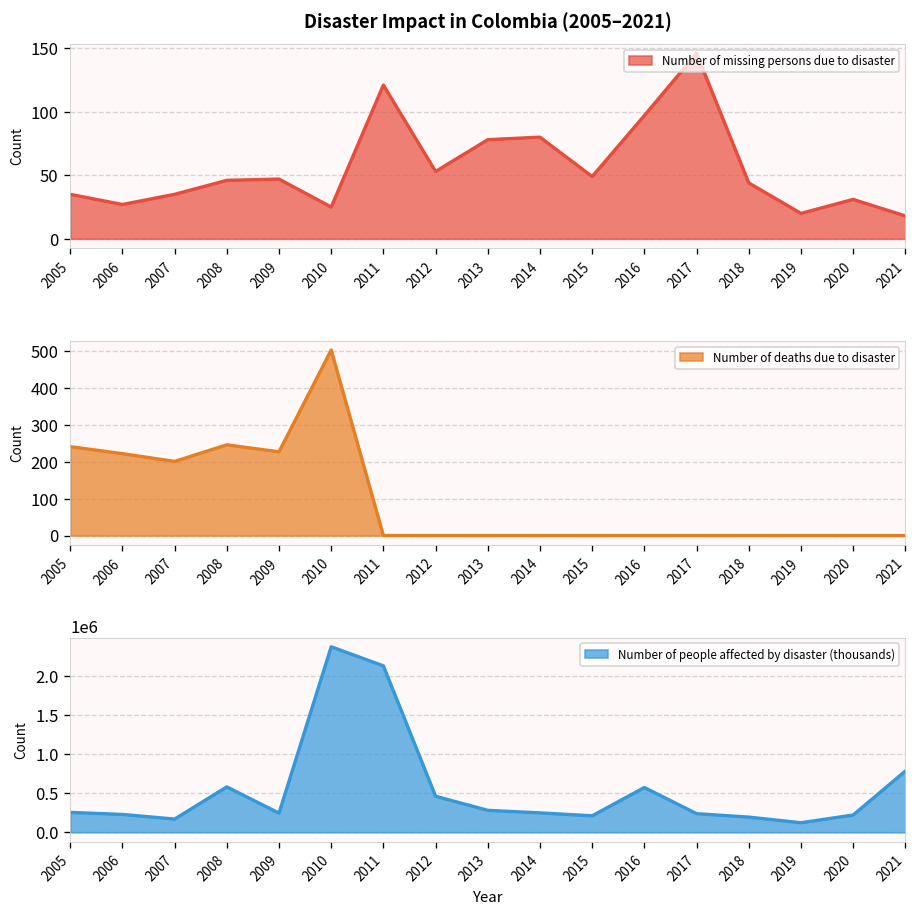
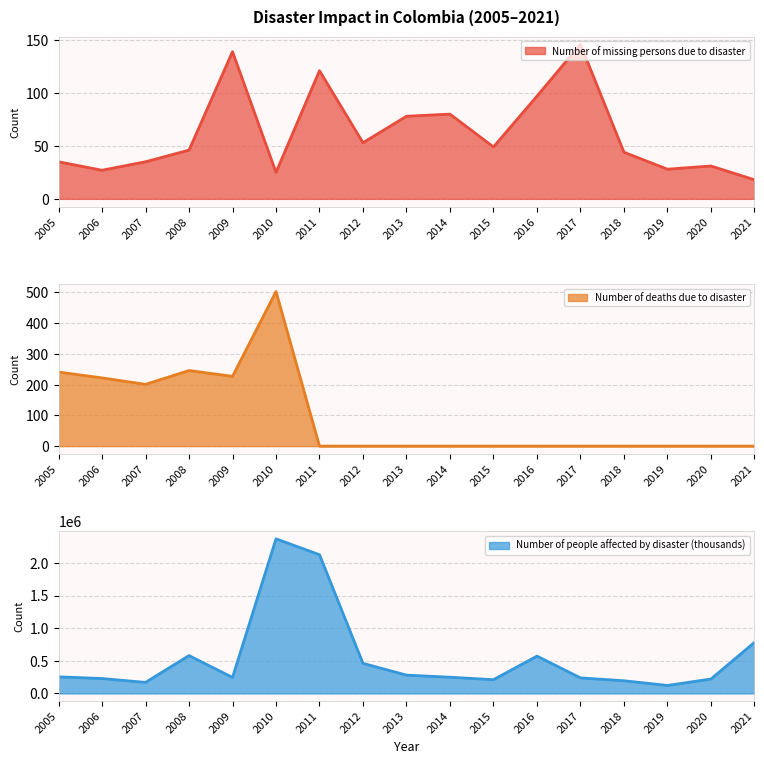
  {
    "Disaster Impact in Colombia (2005–2021)": {
      "2005": 35,
      "2006": 27,
      "2007": 35,
      "2008": 46,
-     "2009": 47,
+     "2009": 139,
      "2010": 25,
      "2011": 121,
      "2012": 53,
      "2013": 78,
      "2014": 80,
      "2015": 49,
      "2016": 97,
      "2018": 44,
-     "2019": 20,
+     "2019": 28,
      "2020": 31,
      "2021": 18
    }
  }
